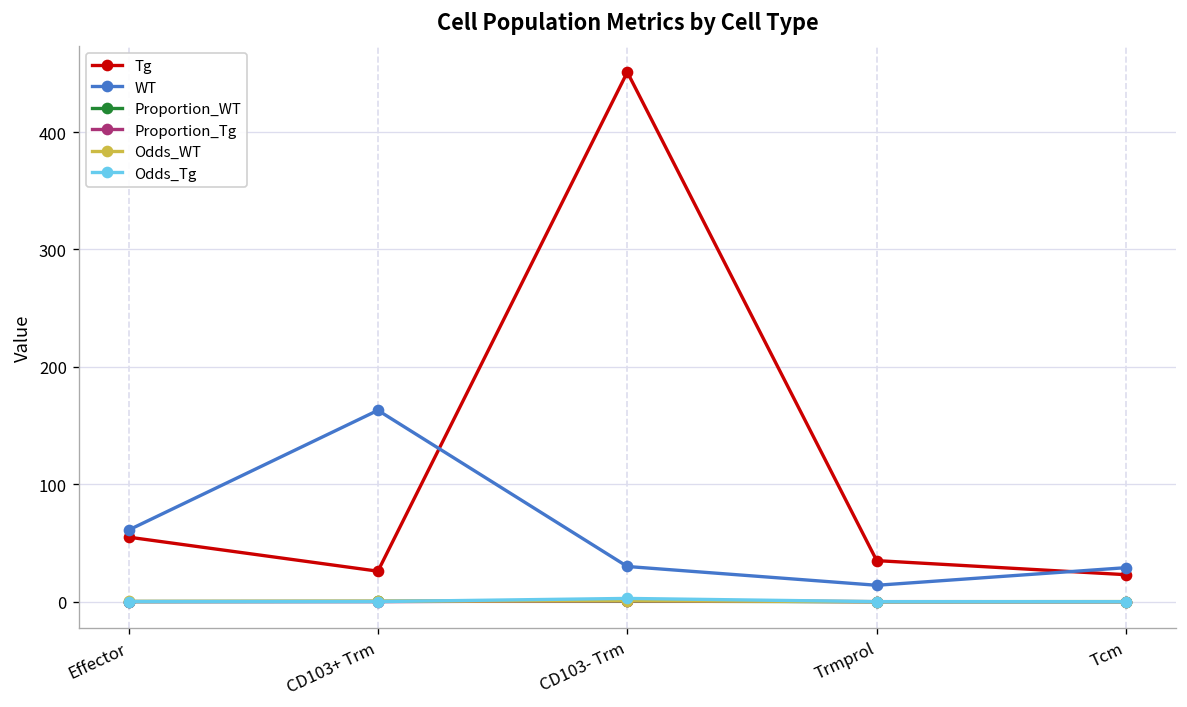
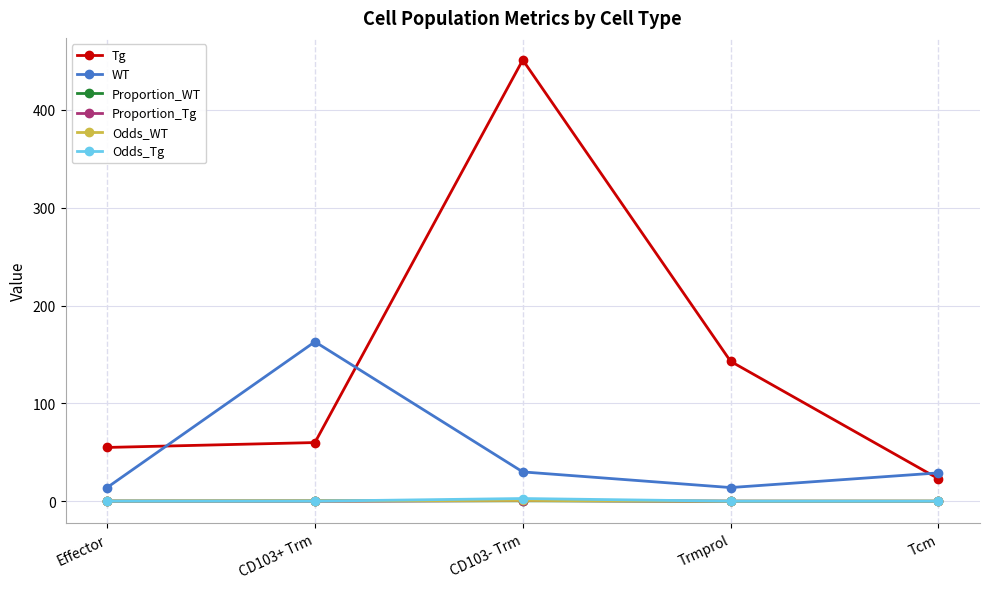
  {
    "Tg": {
      "Effector": 60,
-     "CD103+ Trm": 30,
+     "CD103+ Trm": 60,
      "CD103- Trm": 450,
-     "Trmprol": 40,
+     "Trmprol": 140,
      "Tcm": 20
    },
    "WT": {
-     "Effector": 60,
+     "Effector": 10,
      "CD103+ Trm": 160,
      "CD103- Trm": 30,
      "Trmprol": 10,
      "Tcm": 30
    }
  }
